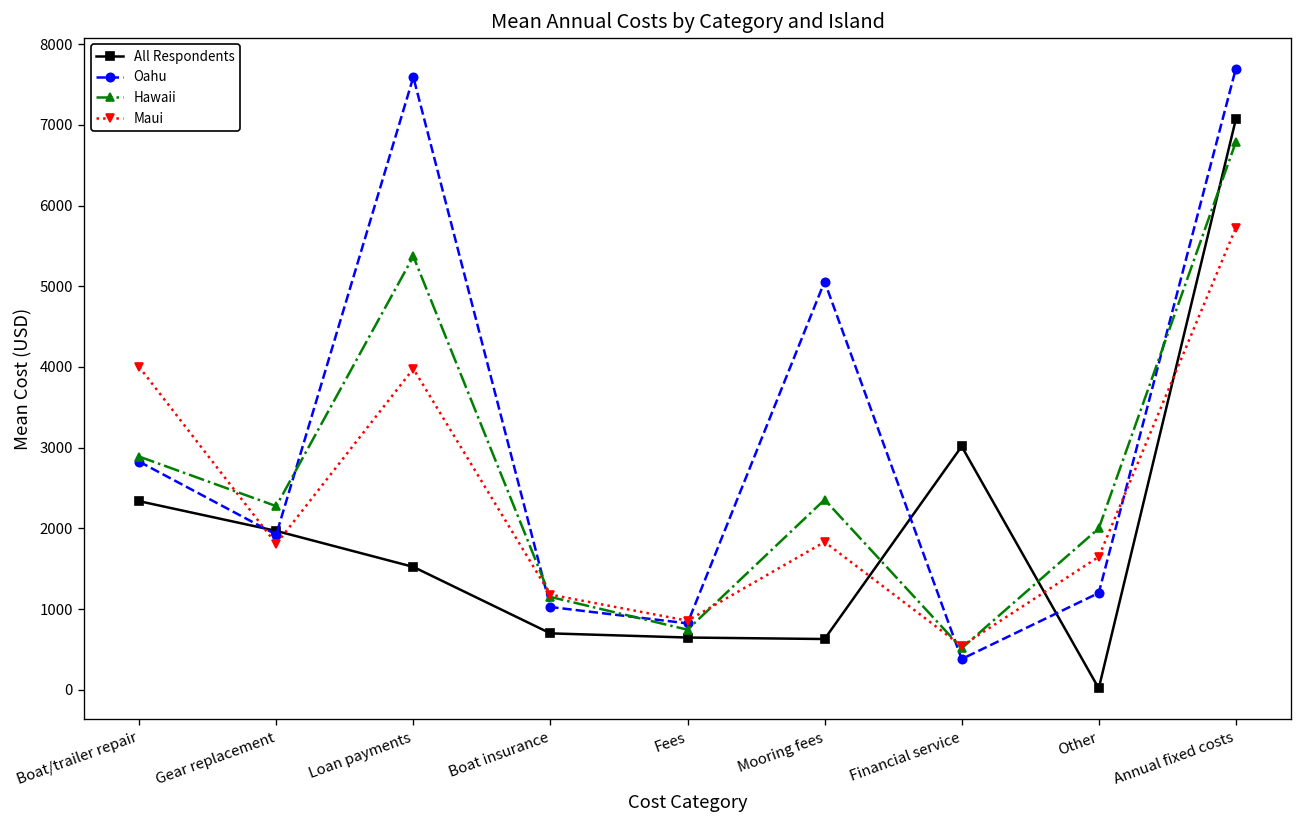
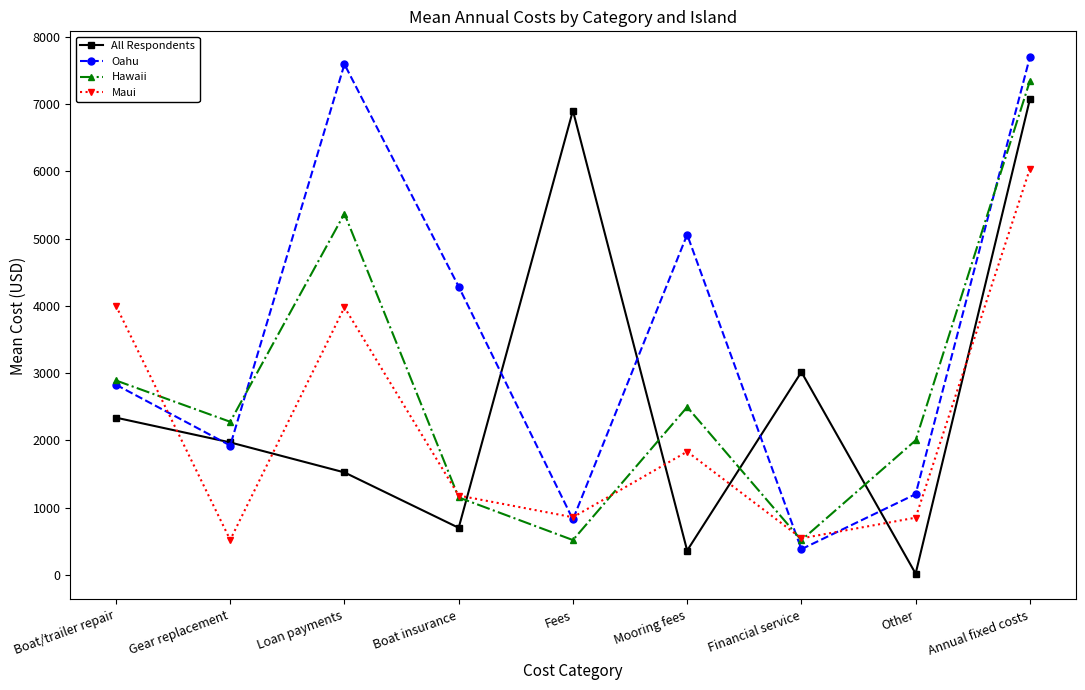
  {
    "All Respondents": {
      "Boat/trailer repair": 2300,
      "Gear replacement": 2000,
      "Loan payments": 1500,
      "Boat insurance": 700,
-     "Fees": 600,
-     "Mooring fees": 600,
+     "Fees": 6900,
+     "Mooring fees": 400,
      "Financial service": 3000,
      "Other": 0,
      "Annual fixed costs": 7100
    },
    "Oahu": {
      "Boat/trailer repair": 2800,
      "Gear replacement": 1900,
      "Loan payments": 7600,
-     "Boat insurance": 1000,
+     "Boat insurance": 4300,
      "Mooring fees": 5100,
      "Financial service": 400,
      "Other": 1200,
      "Annual fixed costs": 7700
    },
    "Hawaii": {
      "Boat/trailer repair": 2900,
      "Gear replacement": 2300,
      "Loan payments": 5400,
-     "Fees": 700,
-     "Mooring fees": 2400,
+     "Fees": 500,
+     "Mooring fees": 2500,
      "Other": 2000,
-     "Annual fixed costs": 6800
+     "Annual fixed costs": 7300
    },
    "Maui": {
      "Boat/trailer repair": 4000,
-     "Gear replacement": 1800,
+     "Gear replacement": 500,
      "Loan payments": 4000,
      "Mooring fees": 1800,
-     "Other": 1600,
-     "Annual fixed costs": 5700
+     "Other": 900,
+     "Annual fixed costs": 6000
    }
  }
